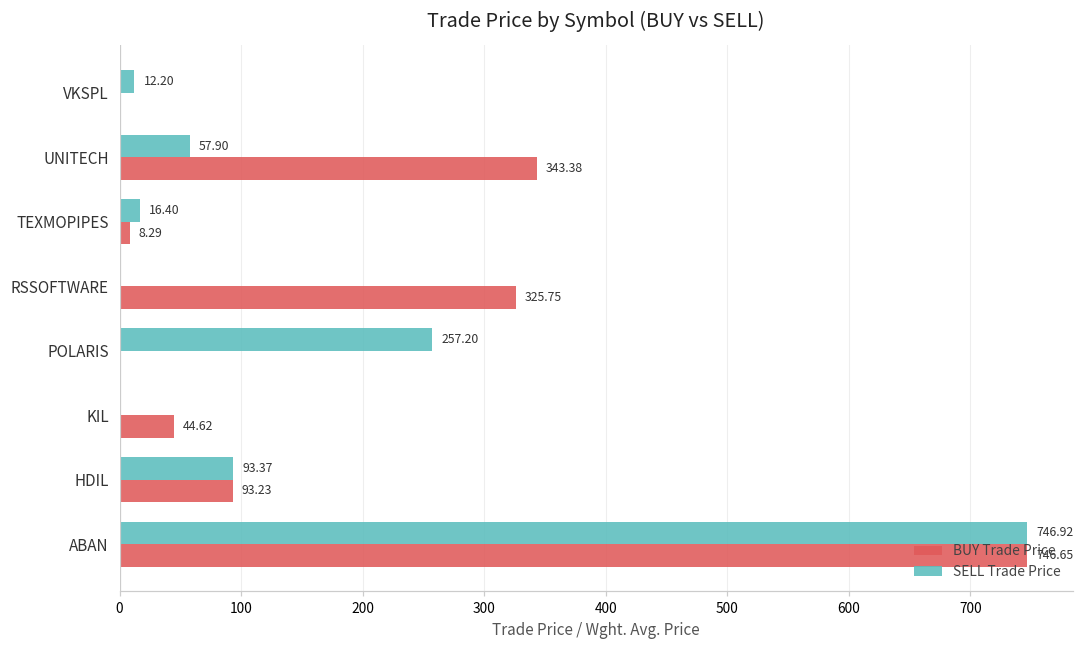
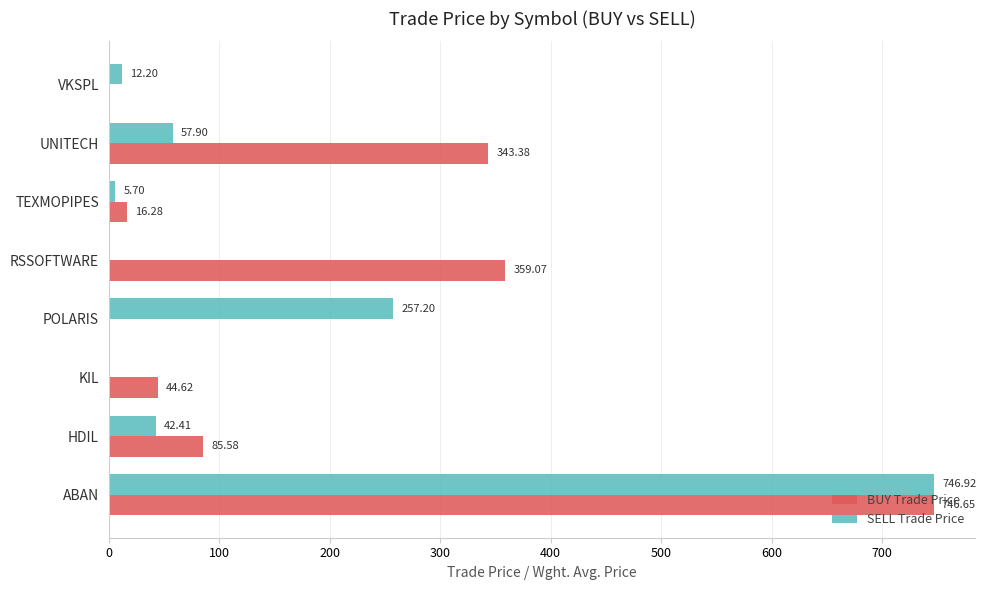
  {
    "BUY Trade Price": {
      "UNITECH": 343.38,
-     "TEXMOPIPES": 8.29,
-     "RSSOFTWARE": 325.75,
+     "TEXMOPIPES": 16.28,
+     "RSSOFTWARE": 359.07,
      "KIL": 44.62,
-     "HDIL": 93.23,
+     "HDIL": 85.58,
      "ABAN": 746.65
    },
    "SELL Trade Price": {
      "VKSPL": 12.20,
      "UNITECH": 57.90,
-     "TEXMOPIPES": 16.40,
+     "TEXMOPIPES": 5.70,
      "POLARIS": 257.20,
-     "HDIL": 93.37,
+     "HDIL": 42.41,
      "ABAN": 746.92
    }
  }
